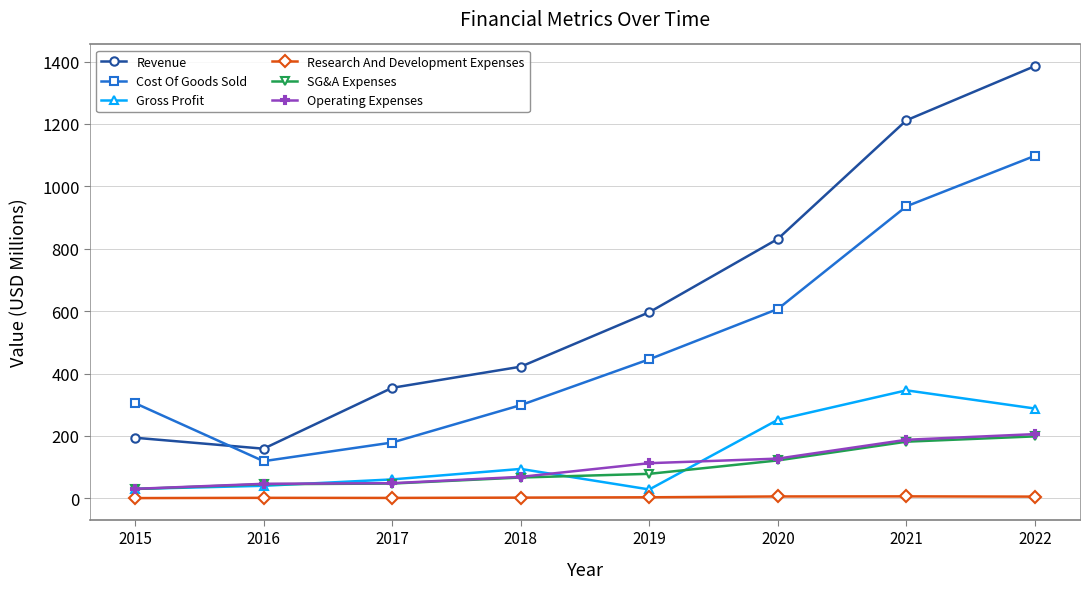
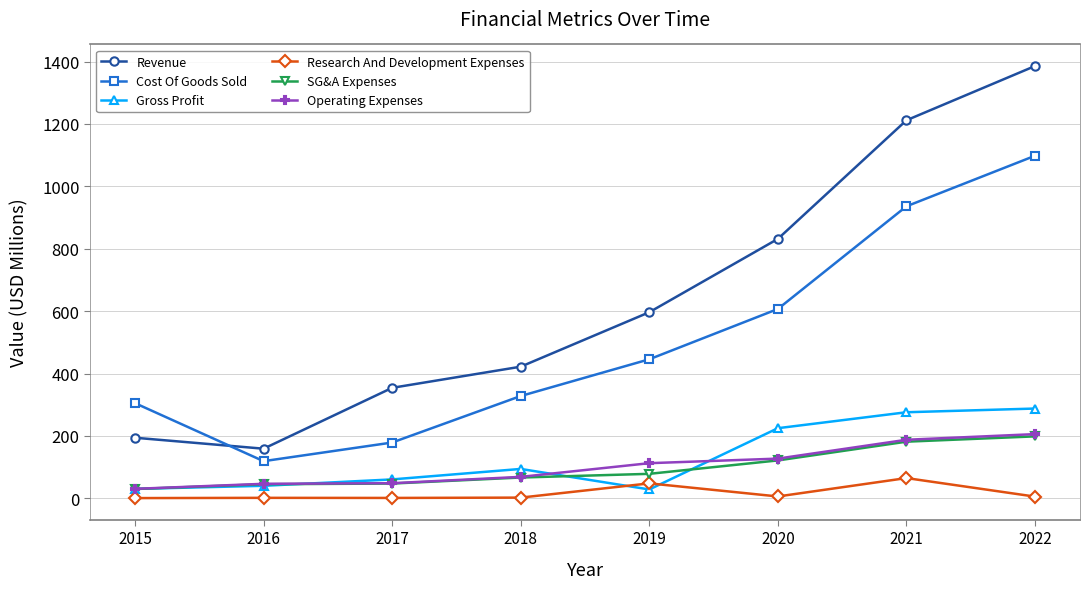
  {
    "Revenue": {
      "2015": 190,
      "2016": 160,
      "2017": 350,
      "2018": 420,
      "2019": 600,
      "2020": 830,
      "2021": 1210,
      "2022": 1390
    },
    "Cost Of Goods Sold": {
      "2015": 300,
      "2016": 120,
      "2017": 180,
-     "2018": 300,
+     "2018": 330,
      "2019": 450,
      "2020": 610,
      "2021": 940,
      "2022": 1100
    },
    "Gross Profit": {
      "2017": 60,
      "2018": 90,
      "2019": 30,
-     "2020": 250,
-     "2021": 350,
+     "2020": 220,
+     "2021": 280,
      "2022": 290
    },
    "Research And Development Expenses": {
      "2015": 0,
      "2016": 0,
      "2017": 0,
      "2018": 0,
-     "2019": 0,
+     "2019": 50,
      "2020": 10,
-     "2021": 10,
+     "2021": 60,
      "2022": 10
    },
    "SG&A Expenses": {
      "2019": 80
    },
    "Operating Expenses": {
      "2019": 110
    }
  }
